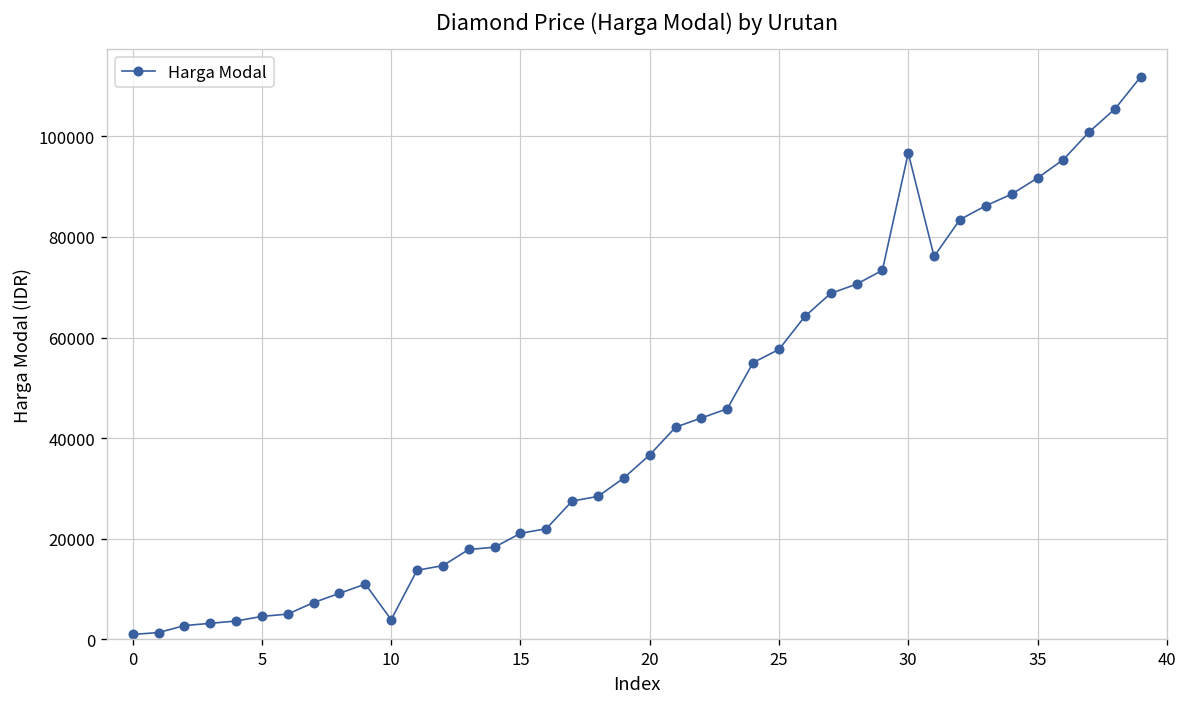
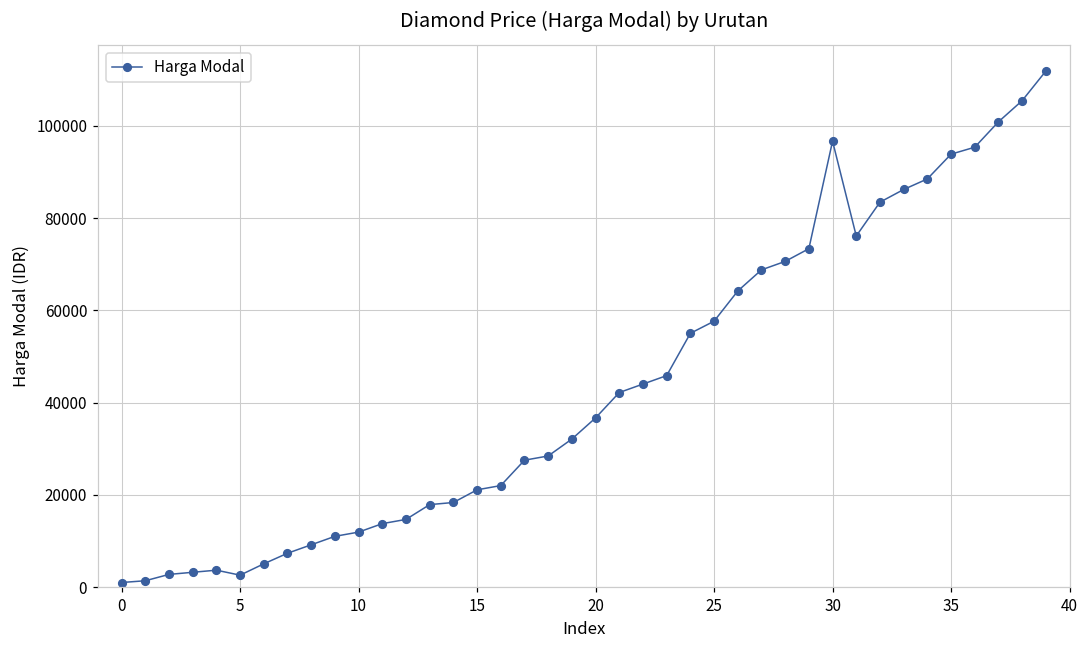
  {
    "0": 1000,
-   "5": 5000,
-   "10": 4000,
+   "5": 3000,
+   "10": 12000,
    "15": 21000,
    "20": 37000,
    "25": 58000,
    "30": 97000,
-   "35": 92000
+   "35": 94000
  }
